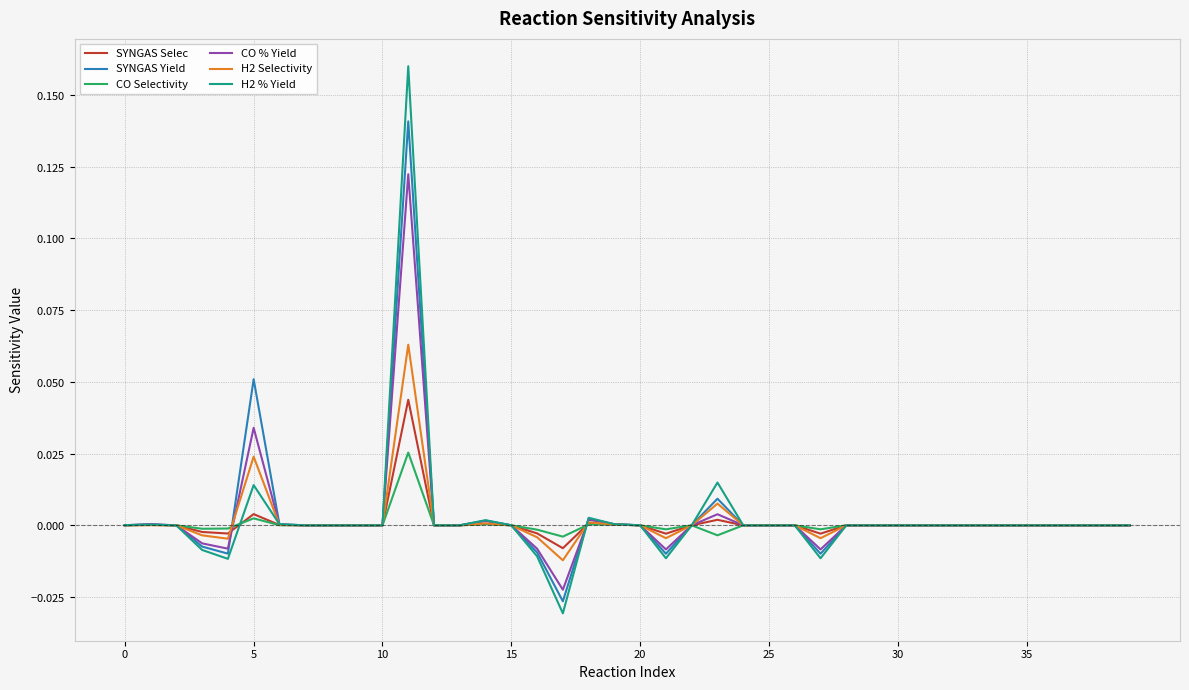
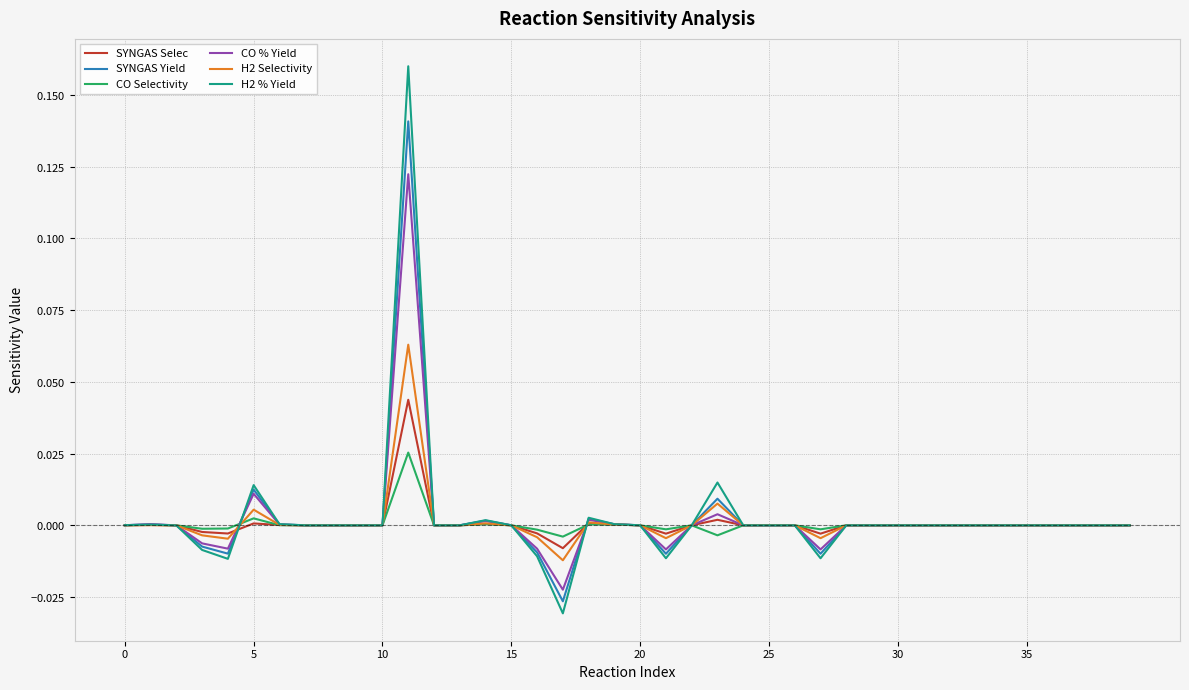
  {
    "SYNGAS Selec": {
-     "5": 0.004
+     "5": 0.001
    },
    "SYNGAS Yield": {
-     "5": 0.051
+     "5": 0.012
    },
    "CO % Yield": {
-     "5": 0.034
+     "5": 0.011
    },
    "H2 Selectivity": {
-     "5": 0.024
+     "5": 0.005
    }
  }
